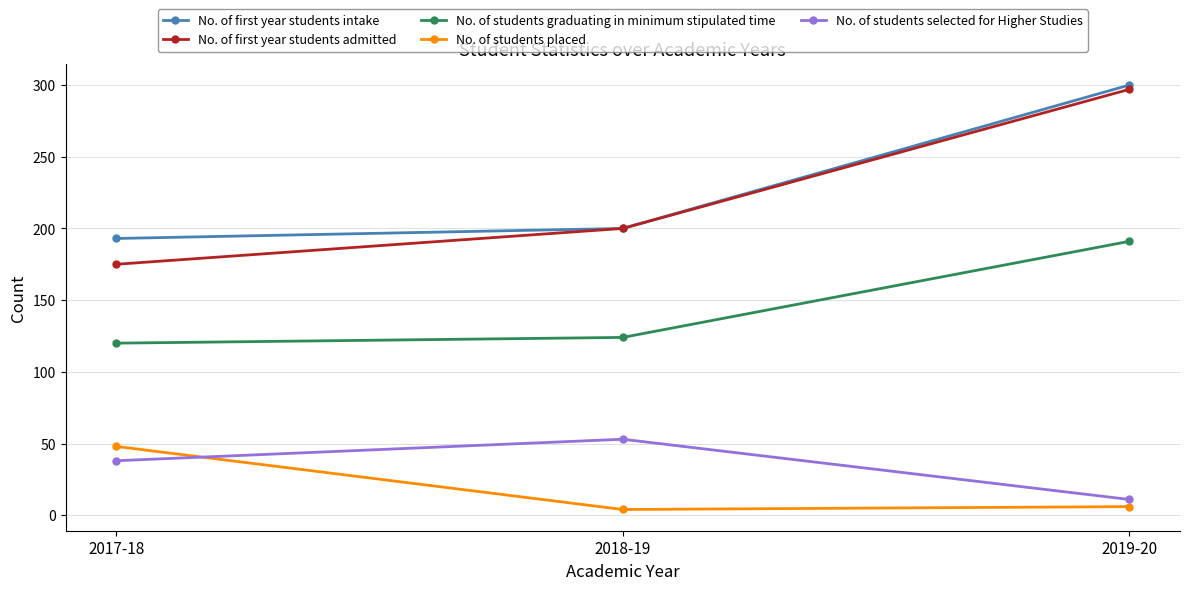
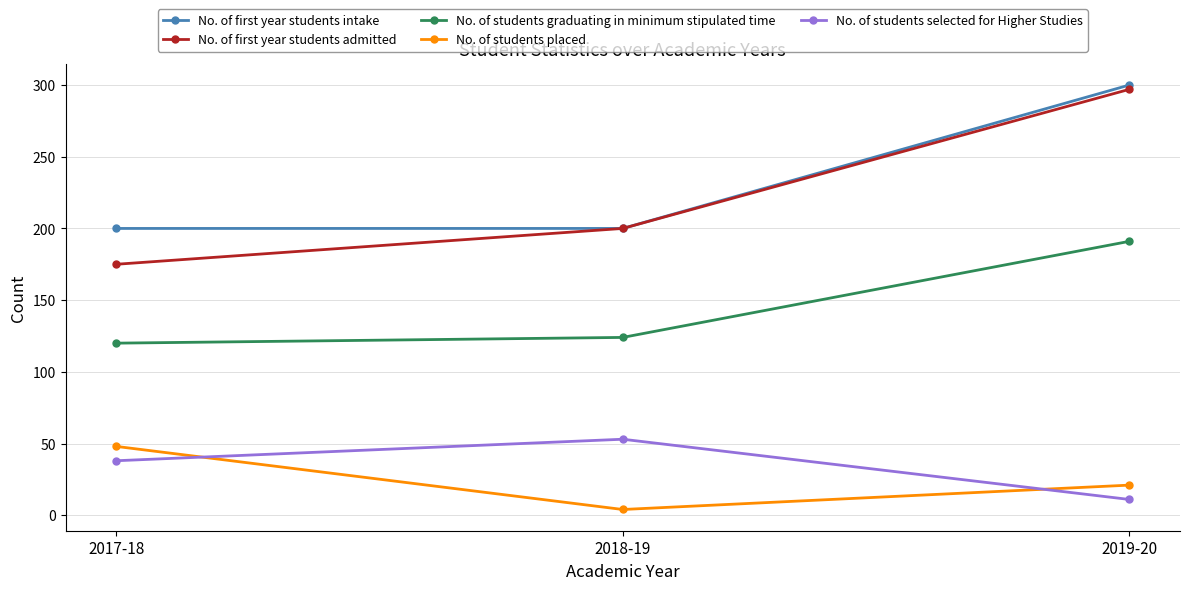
  {
    "No. of first year students intake": {
-     "2017-18": 193,
+     "2017-18": 200,
      "2019-20": 300
    },
    "No. of first year students admitted": {
      "2017-18": 175,
      "2019-20": 297
    },
    "No. of students graduating in minimum stipulated time": {
      "2017-18": 120,
      "2018-19": 124,
      "2019-20": 191
    },
    "No. of students placed": {
      "2017-18": 48,
      "2018-19": 4,
-     "2019-20": 6
+     "2019-20": 21
    },
    "No. of students selected for Higher Studies": {
      "2017-18": 38,
      "2018-19": 53,
      "2019-20": 11
    }
  }
